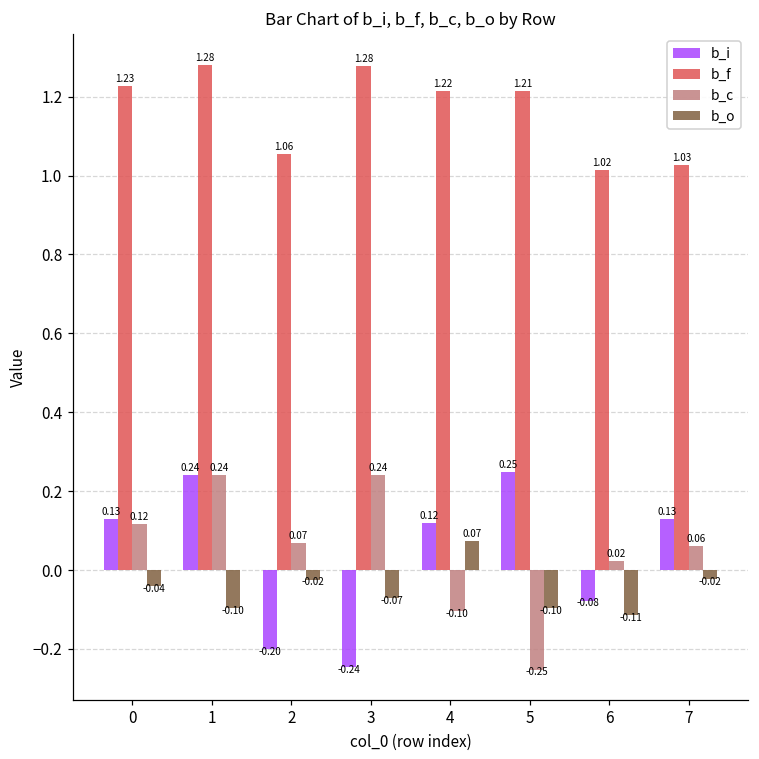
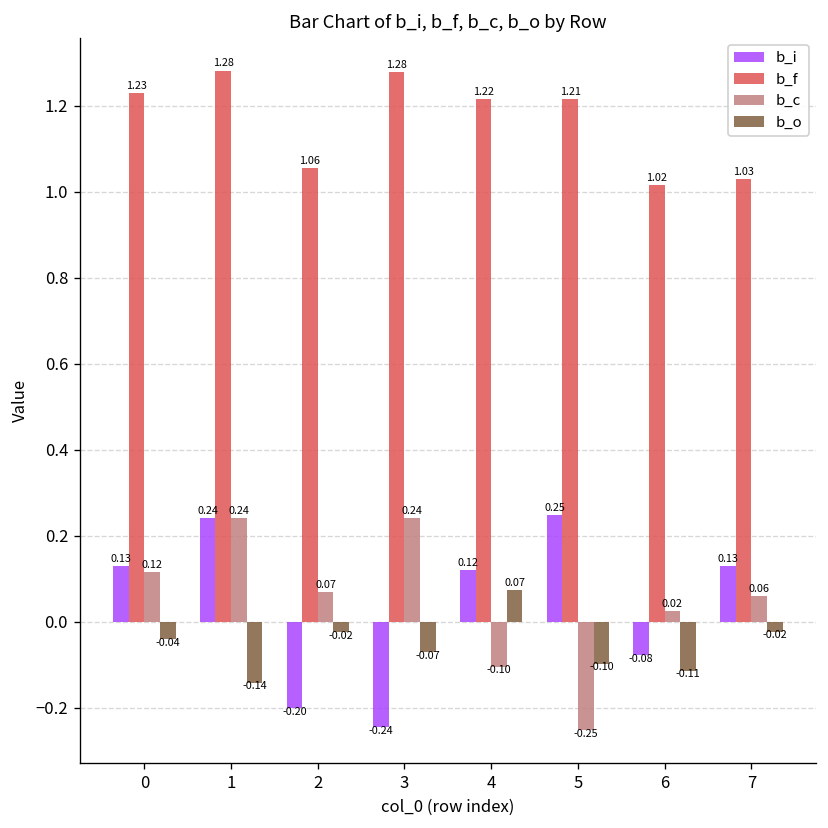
  {
    "b_i": {
      "0": 0.13,
      "1": 0.24,
      "2": -0.20,
      "3": -0.24,
      "4": 0.12,
      "5": 0.25,
      "6": -0.08,
      "7": 0.13
    },
    "b_f": {
      "0": 1.23,
      "1": 1.28,
      "2": 1.06,
      "3": 1.28,
      "4": 1.22,
      "5": 1.21,
      "6": 1.02,
      "7": 1.03
    },
    "b_c": {
      "0": 0.12,
      "1": 0.24,
      "2": 0.07,
      "3": 0.24,
      "4": -0.10,
      "5": -0.25,
      "6": 0.02,
      "7": 0.06
    },
    "b_o": {
      "0": -0.04,
-     "1": -0.10,
+     "1": -0.14,
      "2": -0.02,
      "3": -0.07,
      "4": 0.07,
      "5": -0.10,
      "6": -0.11,
      "7": -0.02
    }
  }
